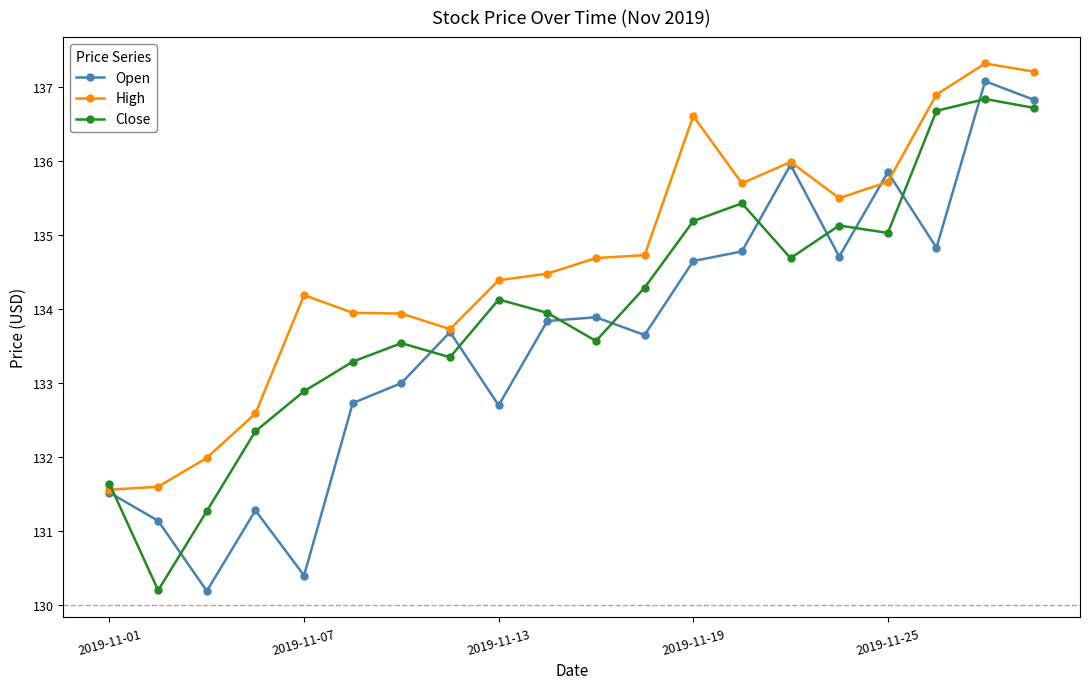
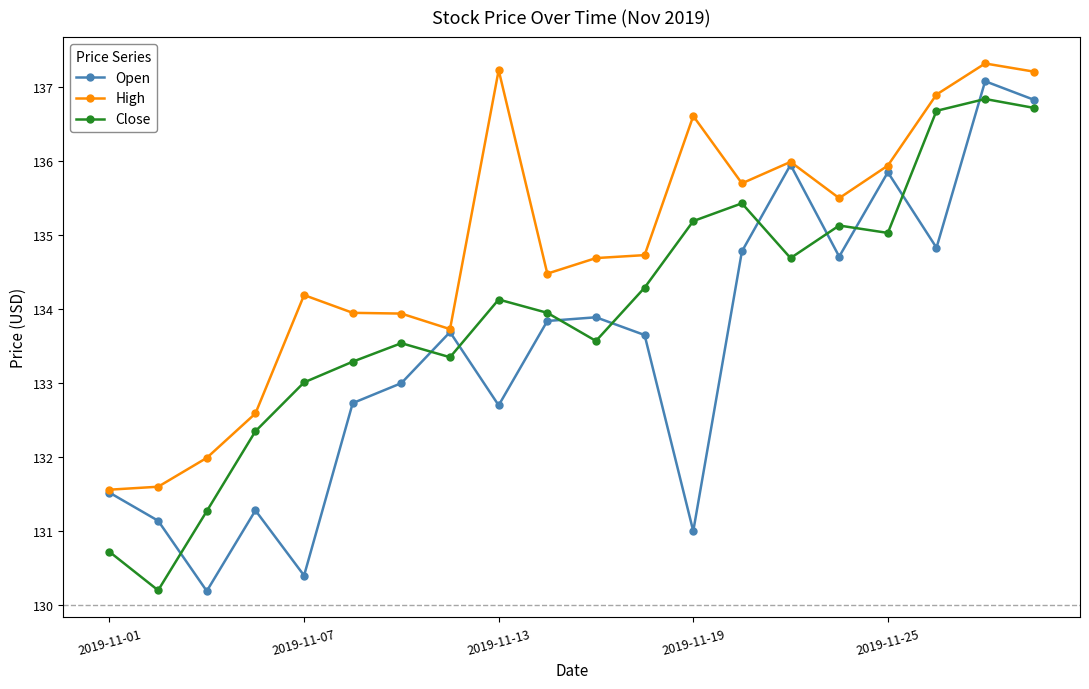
  {
    "Open": {
      "2019-11-01": 131.5,
      "2019-11-07": 130.4,
      "2019-11-13": 132.7,
-     "2019-11-19": 134.7,
+     "2019-11-19": 131.0,
      "2019-11-25": 135.9
    },
    "High": {
      "2019-11-01": 131.6,
      "2019-11-07": 134.2,
-     "2019-11-13": 134.4,
+     "2019-11-13": 137.2,
      "2019-11-19": 136.6,
-     "2019-11-25": 135.7
+     "2019-11-25": 135.9
    },
    "Close": {
-     "2019-11-01": 131.6,
-     "2019-11-07": 132.9,
+     "2019-11-01": 130.7,
+     "2019-11-07": 133.0,
      "2019-11-13": 134.1,
      "2019-11-19": 135.2,
      "2019-11-25": 135.0
    }
  }
